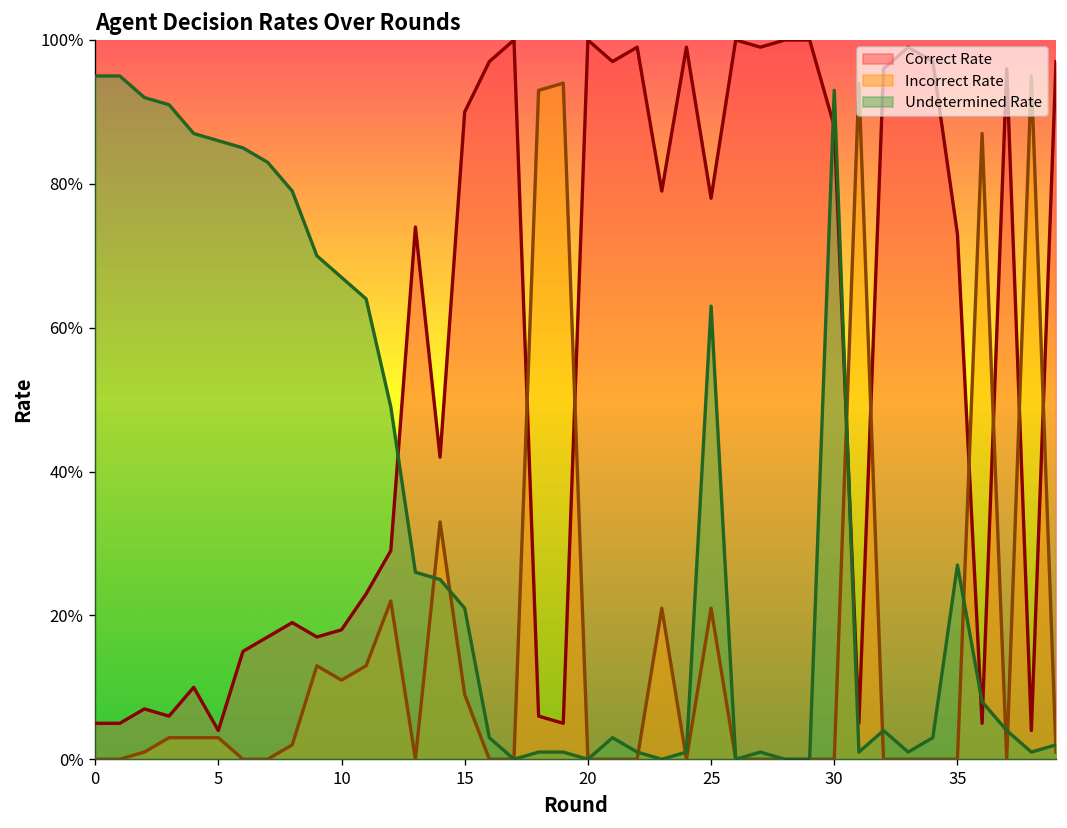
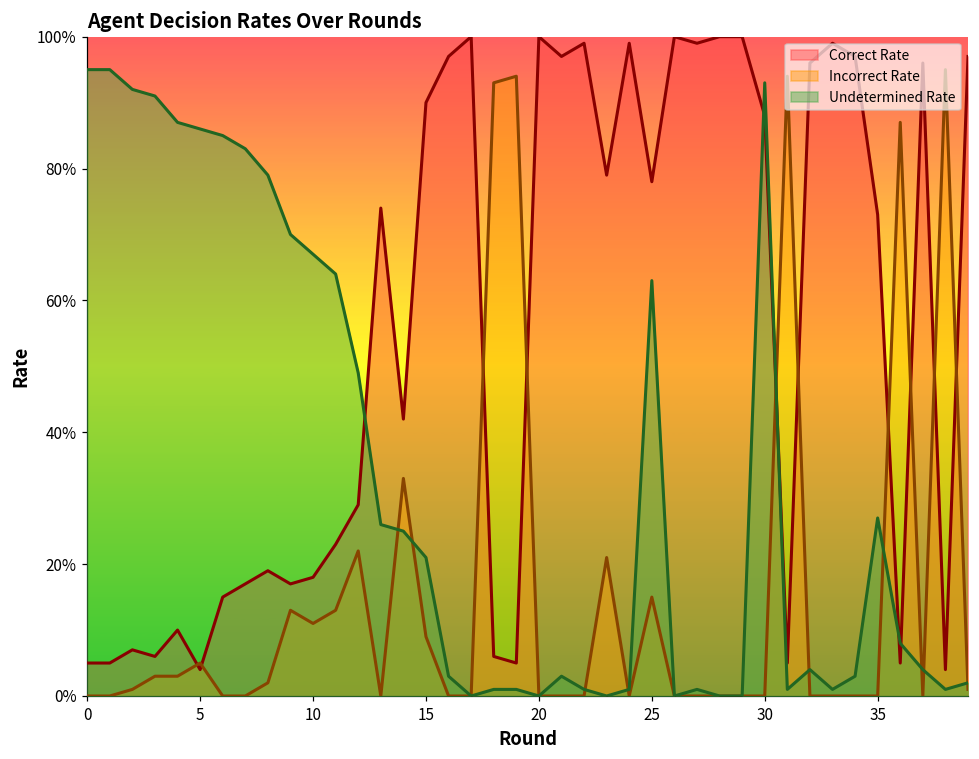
  {
    "Correct Rate": {
      "0": "5%",
      "5": "4%",
      "10": "18%",
      "15": "90%",
      "20": "100%",
      "25": "78%",
      "30": "88%",
      "35": "73%"
    },
    "Incorrect Rate": {
      "0": "0%",
-     "5": "3%",
+     "5": "5%",
      "10": "11%",
      "15": "9%",
-     "25": "21%",
+     "25": "15%",
      "30": "0%",
      "35": "0%"
    },
    "Undetermined Rate": {
      "0": "95%",
      "5": "86%",
      "10": "67%",
      "15": "21%",
      "25": "63%",
      "30": "93%",
      "35": "27%"
    }
  }
